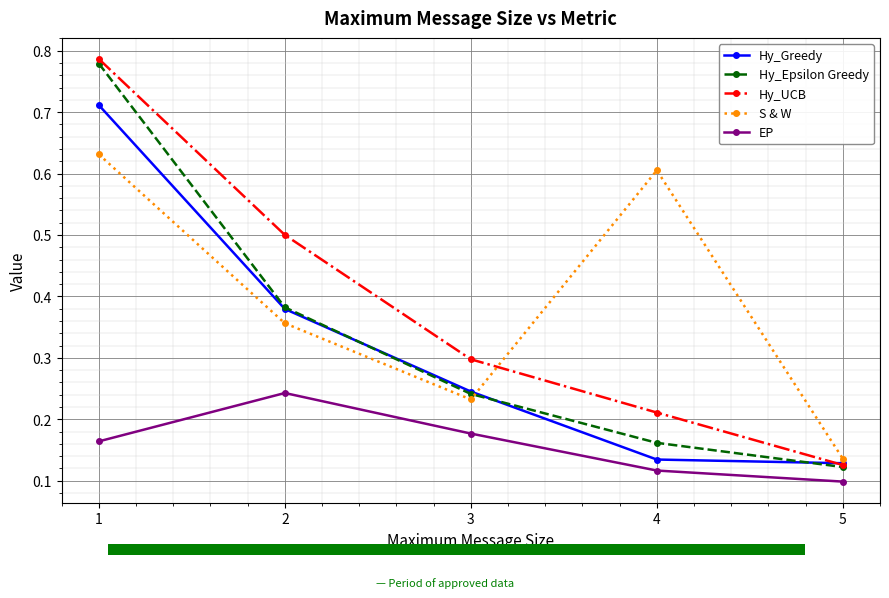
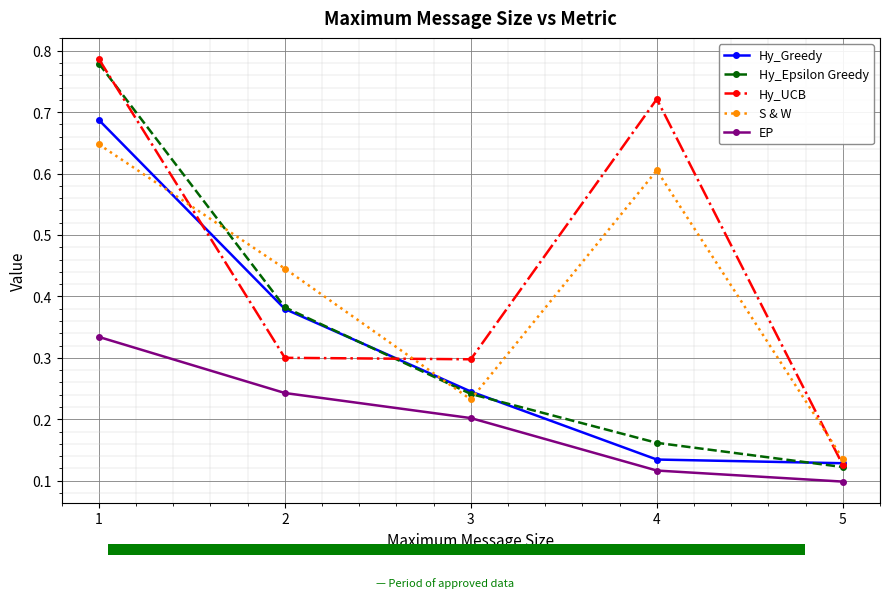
  {
    "Hy_Greedy": {
-     "1": 0.71,
+     "1": 0.69,
      "4": 0.13
    },
    "Hy_Epsilon Greedy": {
      "1": 0.78,
      "4": 0.16
    },
    "Hy_UCB": {
      "1": 0.79,
-     "2": 0.5,
+     "2": 0.3,
      "3": 0.30,
-     "4": 0.21
+     "4": 0.72
    },
    "S & W": {
-     "1": 0.63,
-     "2": 0.36,
+     "1": 0.65,
+     "2": 0.45,
      "3": 0.23,
      "4": 0.61,
      "5": 0.14
    },
    "EP": {
-     "1": 0.16,
+     "1": 0.33,
      "2": 0.24,
-     "3": 0.18,
+     "3": 0.20,
      "4": 0.12,
      "5": 0.10
    }
  }
